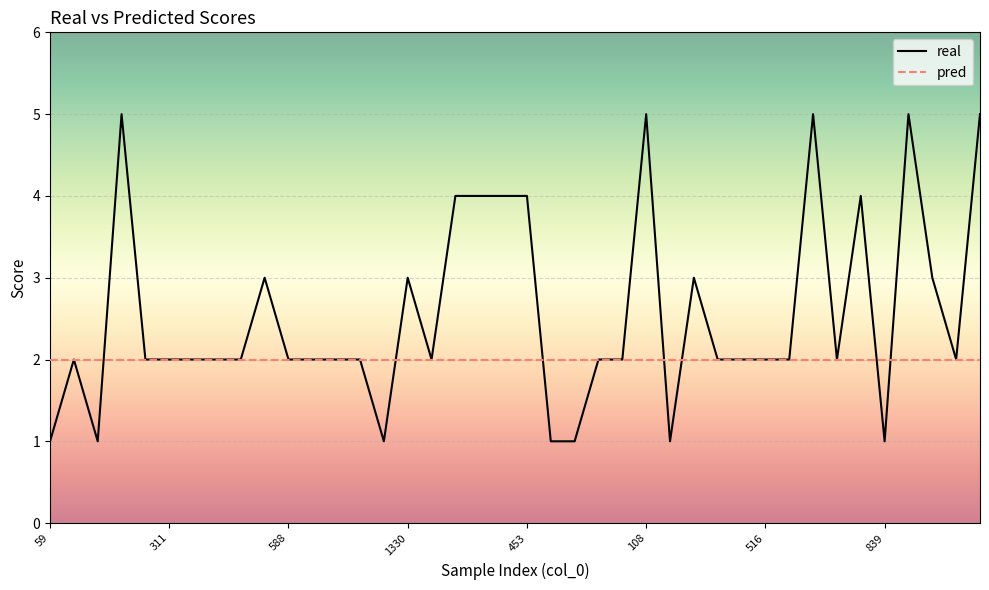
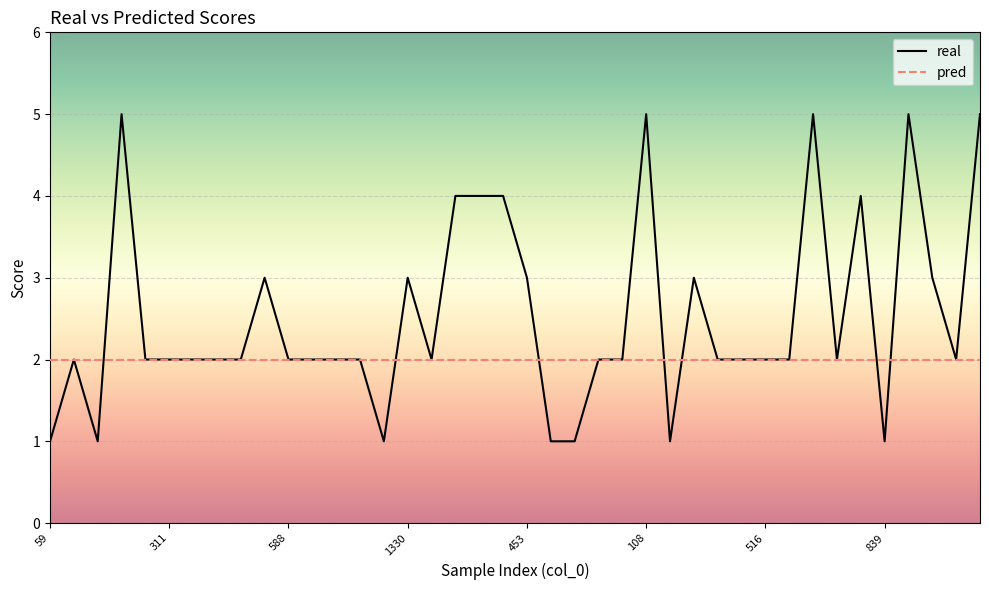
  {
    "real": {
      "59": 1,
      "1330": 3,
-     "453": 4,
+     "453": 3,
      "108": 5,
      "839": 1
    },
    "pred": {
      "59": 2,
      "1330": 2,
      "453": 2,
      "108": 2,
      "839": 2
    }
  }
